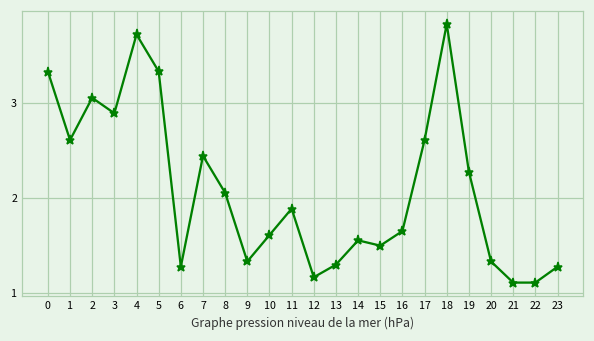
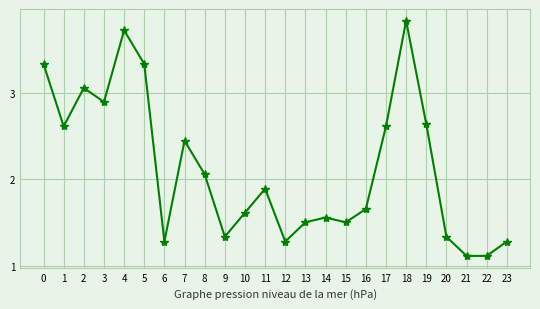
  {
    "0": 3.3,
    "1": 2.6,
    "2": 3.1,
    "3": 2.9,
    "4": 3.7,
    "5": 3.3,
    "6": 1.3,
    "7": 2.4,
    "8": 2.1,
    "9": 1.3,
    "10": 1.6,
    "11": 1.9,
-   "12": 1.2,
-   "13": 1.3,
+   "12": 1.3,
+   "13": 1.5,
    "14": 1.6,
    "15": 1.5,
    "16": 1.7,
    "17": 2.6,
    "18": 3.8,
-   "19": 2.3,
+   "19": 2.6,
    "20": 1.3,
    "21": 1.1,
    "22": 1.1,
    "23": 1.3
  }
